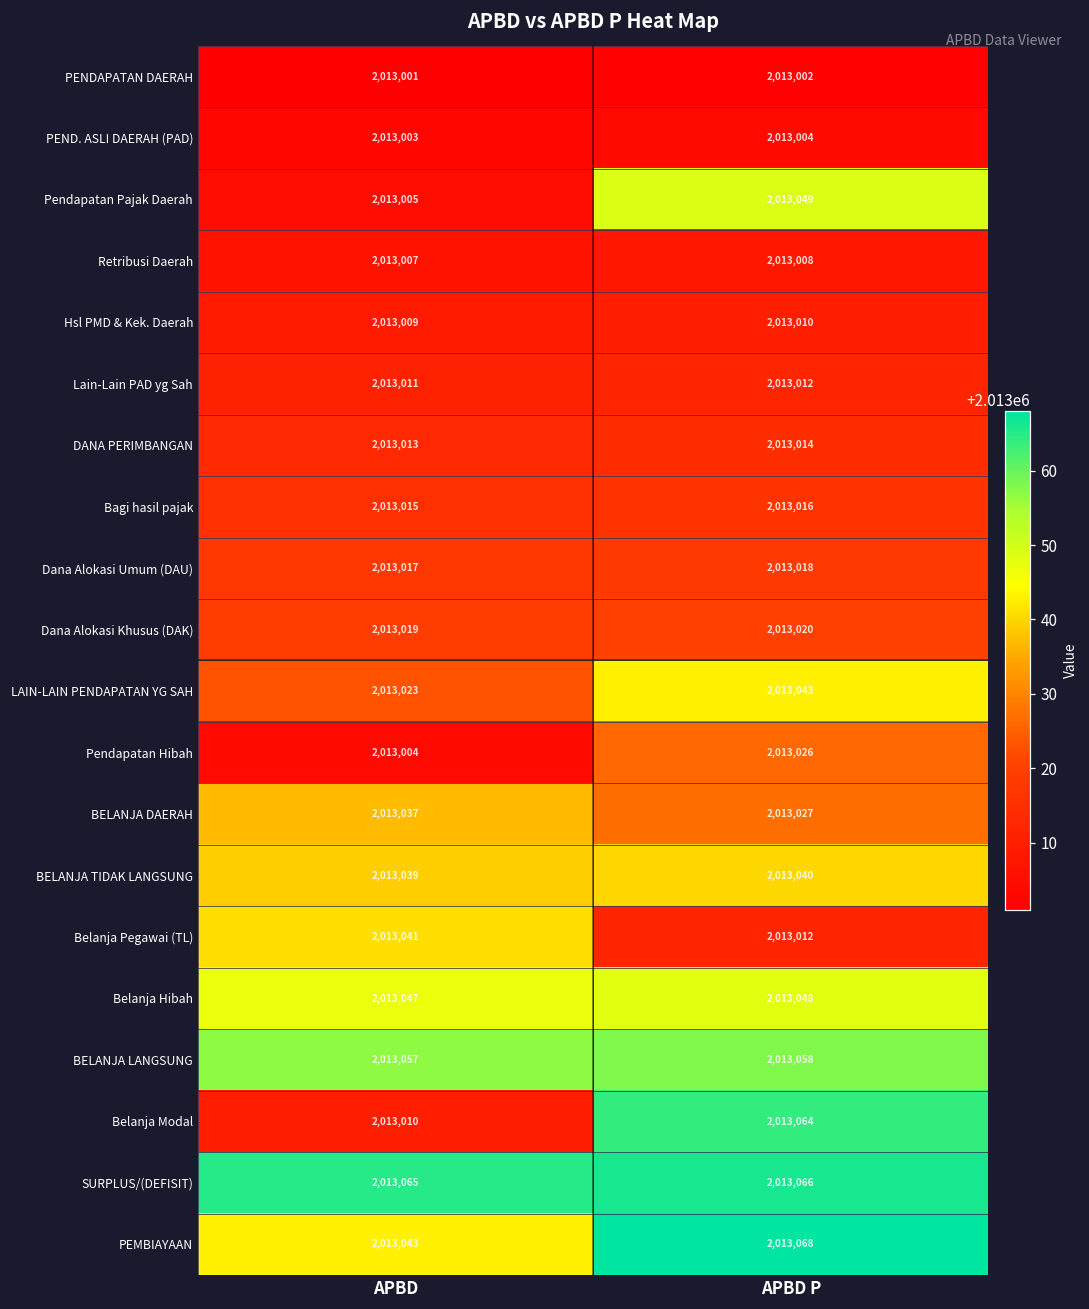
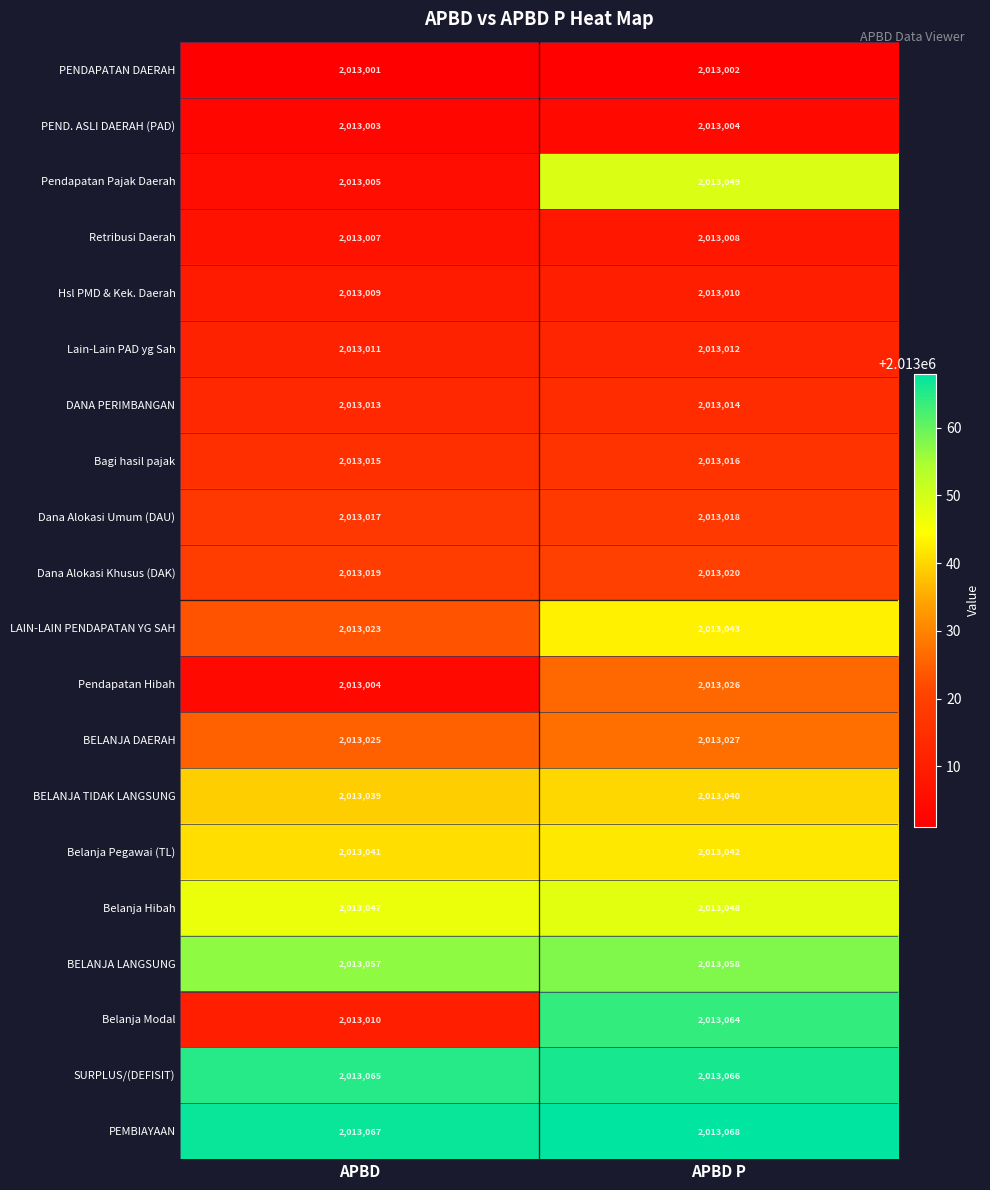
  {
    "PENDAPATAN DAERAH": {
      "APBD": "2,013,001",
      "APBD P": "2,013,002"
    },
    "PEND. ASLI DAERAH (PAD)": {
      "APBD": "2,013,003",
      "APBD P": "2,013,004"
    },
    "Pendapatan Pajak Daerah": {
      "APBD": "2,013,005",
      "APBD P": "2,013,049"
    },
    "Retribusi Daerah": {
      "APBD": "2,013,007",
      "APBD P": "2,013,008"
    },
    "Hsl PMD & Kek. Daerah": {
      "APBD": "2,013,009",
      "APBD P": "2,013,010"
    },
    "Lain-Lain PAD yg Sah": {
      "APBD": "2,013,011",
      "APBD P": "2,013,012"
    },
    "DANA PERIMBANGAN": {
      "APBD": "2,013,013",
      "APBD P": "2,013,014"
    },
    "Bagi hasil pajak": {
      "APBD": "2,013,015",
      "APBD P": "2,013,016"
    },
    "Dana Alokasi Umum (DAU)": {
      "APBD": "2,013,017",
      "APBD P": "2,013,018"
    },
    "Dana Alokasi Khusus (DAK)": {
      "APBD": "2,013,019",
      "APBD P": "2,013,020"
    },
    "LAIN-LAIN PENDAPATAN YG SAH": {
      "APBD": "2,013,023",
      "APBD P": "2,013,043"
    },
    "Pendapatan Hibah": {
      "APBD": "2,013,004",
      "APBD P": "2,013,026"
    },
    "BELANJA DAERAH": {
-     "APBD": "2,013,037",
+     "APBD": "2,013,025",
      "APBD P": "2,013,027"
    },
    "BELANJA TIDAK LANGSUNG": {
      "APBD": "2,013,039",
      "APBD P": "2,013,040"
    },
    "Belanja Pegawai (TL)": {
      "APBD": "2,013,041",
-     "APBD P": "2,013,012"
+     "APBD P": "2,013,042"
    },
    "Belanja Hibah": {
      "APBD": "2,013,047",
      "APBD P": "2,013,048"
    },
    "BELANJA LANGSUNG": {
      "APBD": "2,013,057",
      "APBD P": "2,013,058"
    },
    "Belanja Modal": {
      "APBD": "2,013,010",
      "APBD P": "2,013,064"
    },
    "SURPLUS/(DEFISIT)": {
      "APBD": "2,013,065",
      "APBD P": "2,013,066"
    },
    "PEMBIAYAAN": {
-     "APBD": "2,013,043",
+     "APBD": "2,013,067",
      "APBD P": "2,013,068"
    }
  }
